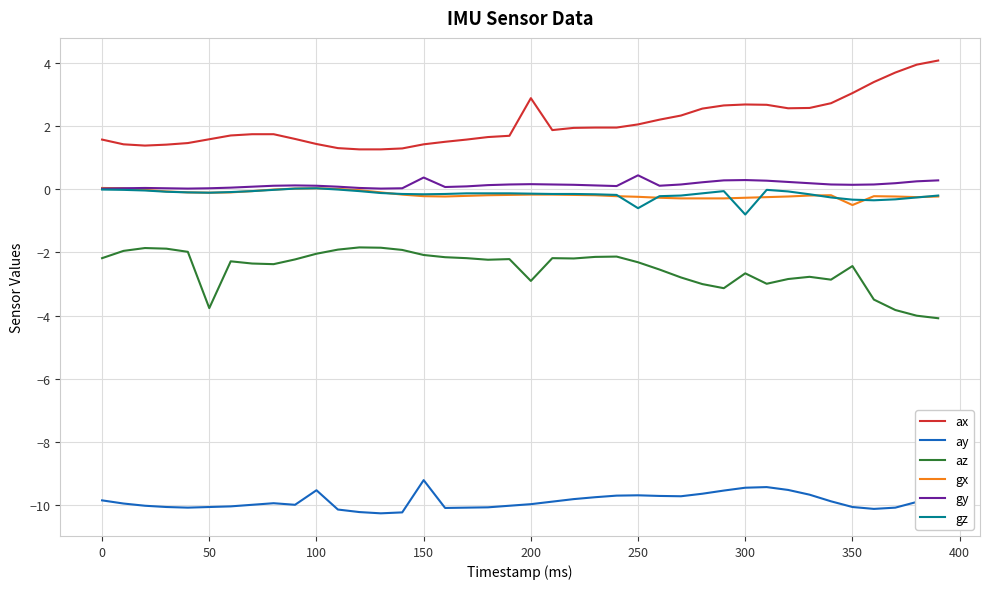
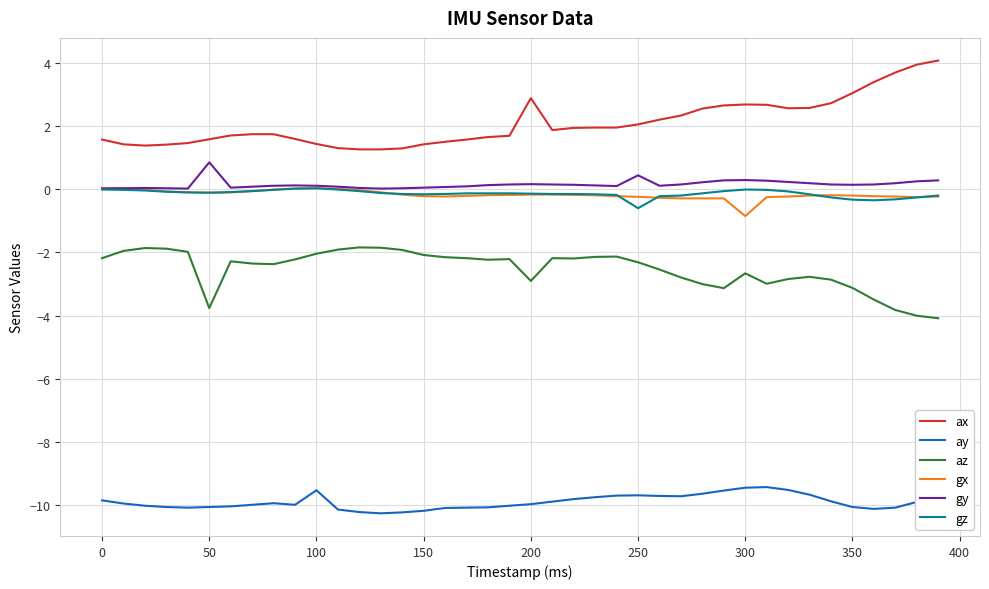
  {
    "ax": {
      "0": 1.6,
      "50": 1.6,
      "100": 1.4,
      "150": 1.4,
      "200": 2.9,
      "250": 2.1,
      "300": 2.7,
      "350": 3.0
    },
    "ay": {
      "0": -9.8,
      "50": -10.1,
      "100": -9.5,
-     "150": -9.2,
+     "150": -10.2,
      "200": -10.0,
      "250": -9.7,
      "300": -9.4,
      "350": -10.1
    },
    "az": {
      "0": -2.2,
      "50": -3.8,
      "100": -2.0,
      "150": -2.1,
      "200": -2.9,
      "250": -2.3,
      "300": -2.7,
-     "350": -2.4
+     "350": -3.1
    },
    "gx": {
      "250": -0.2,
-     "300": -0.3,
-     "350": -0.5
+     "300": -0.9,
+     "350": -0.2
    },
    "gy": {
-     "50": 0.0,
+     "50": 0.9,
      "100": 0.1,
-     "150": 0.4,
+     "150": 0.1,
      "200": 0.2,
      "250": 0.4,
      "300": 0.3,
      "350": 0.1
    },
    "gz": {
      "250": -0.6,
-     "300": -0.8,
+     "300": 0.0,
      "350": -0.3
    }
  }
